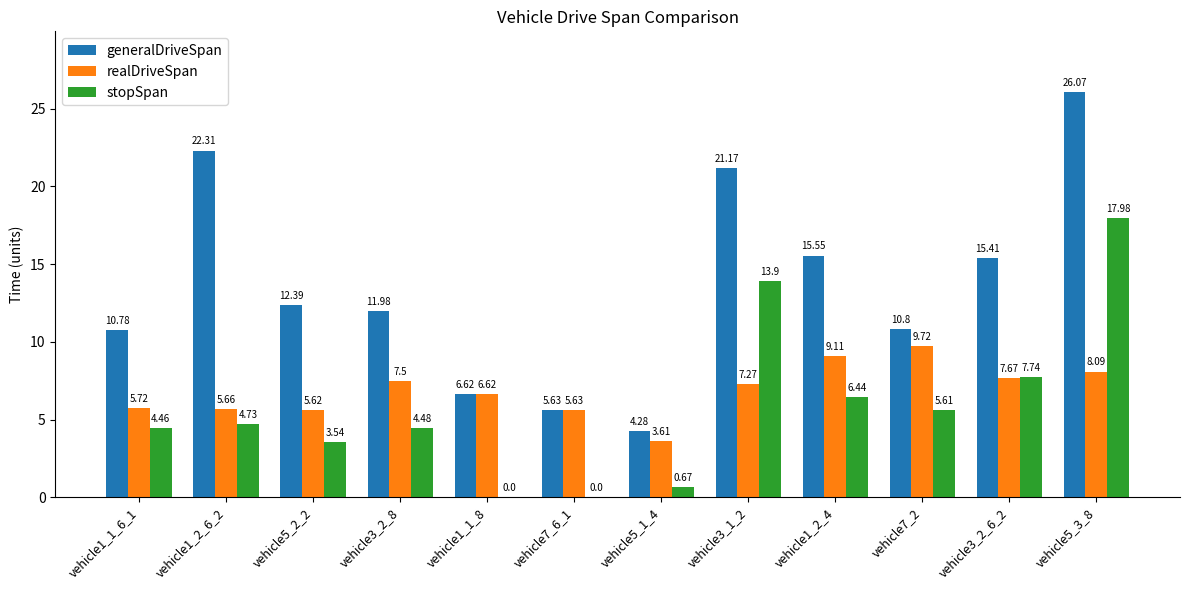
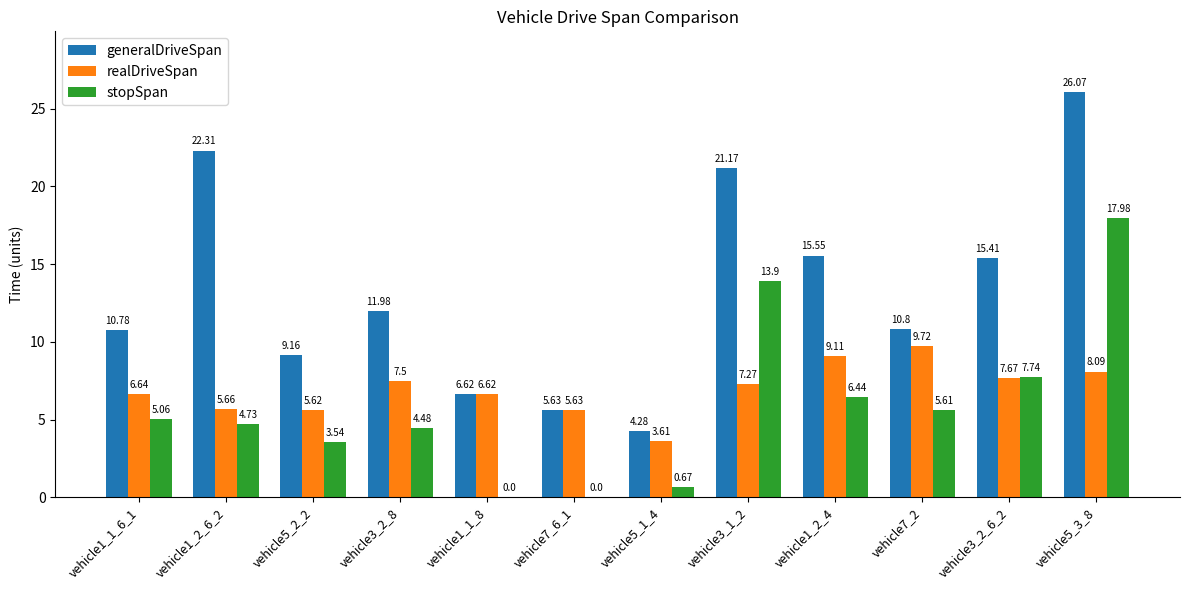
  {
    "generalDriveSpan": {
      "vehicle1_1_6_1": 10.78,
      "vehicle1_2_6_2": 22.31,
-     "vehicle5_2_2": 12.39,
+     "vehicle5_2_2": 9.16,
      "vehicle3_2_8": 11.98,
      "vehicle1_1_8": 6.62,
      "vehicle7_6_1": 5.63,
      "vehicle5_1_4": 4.28,
      "vehicle3_1_2": 21.17,
      "vehicle1_2_4": 15.55,
      "vehicle7_2": 10.8,
      "vehicle3_2_6_2": 15.41,
      "vehicle5_3_8": 26.07
    },
    "realDriveSpan": {
-     "vehicle1_1_6_1": 5.72,
+     "vehicle1_1_6_1": 6.64,
      "vehicle1_2_6_2": 5.66,
      "vehicle5_2_2": 5.62,
      "vehicle3_2_8": 7.5,
      "vehicle1_1_8": 6.62,
      "vehicle7_6_1": 5.63,
      "vehicle5_1_4": 3.61,
      "vehicle3_1_2": 7.27,
      "vehicle1_2_4": 9.11,
      "vehicle7_2": 9.72,
      "vehicle3_2_6_2": 7.67,
      "vehicle5_3_8": 8.09
    },
    "stopSpan": {
-     "vehicle1_1_6_1": 4.46,
+     "vehicle1_1_6_1": 5.06,
      "vehicle1_2_6_2": 4.73,
      "vehicle5_2_2": 3.54,
      "vehicle3_2_8": 4.48,
      "vehicle1_1_8": 0.0,
      "vehicle7_6_1": 0.0,
      "vehicle5_1_4": 0.67,
      "vehicle3_1_2": 13.9,
      "vehicle1_2_4": 6.44,
      "vehicle7_2": 5.61,
      "vehicle3_2_6_2": 7.74,
      "vehicle5_3_8": 17.98
    }
  }
